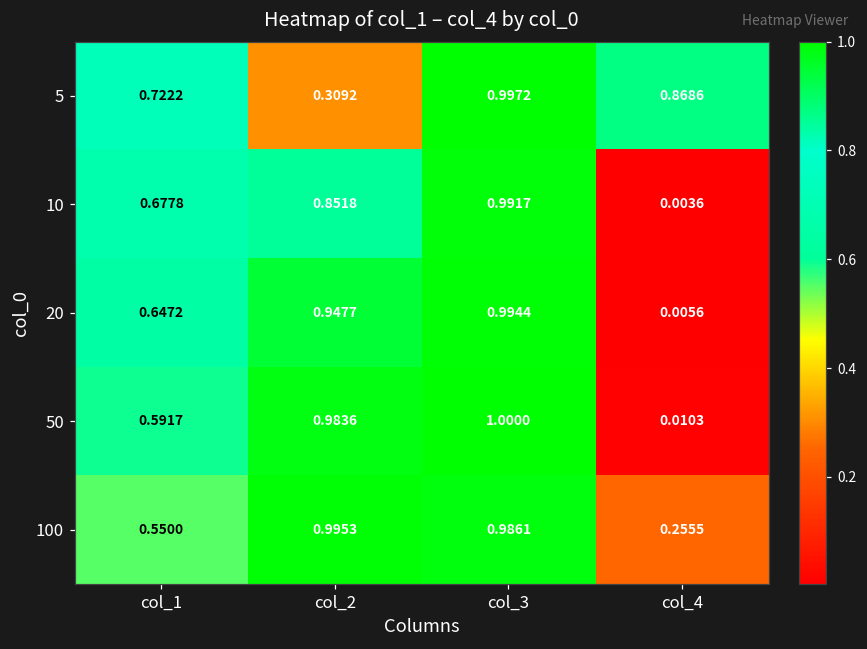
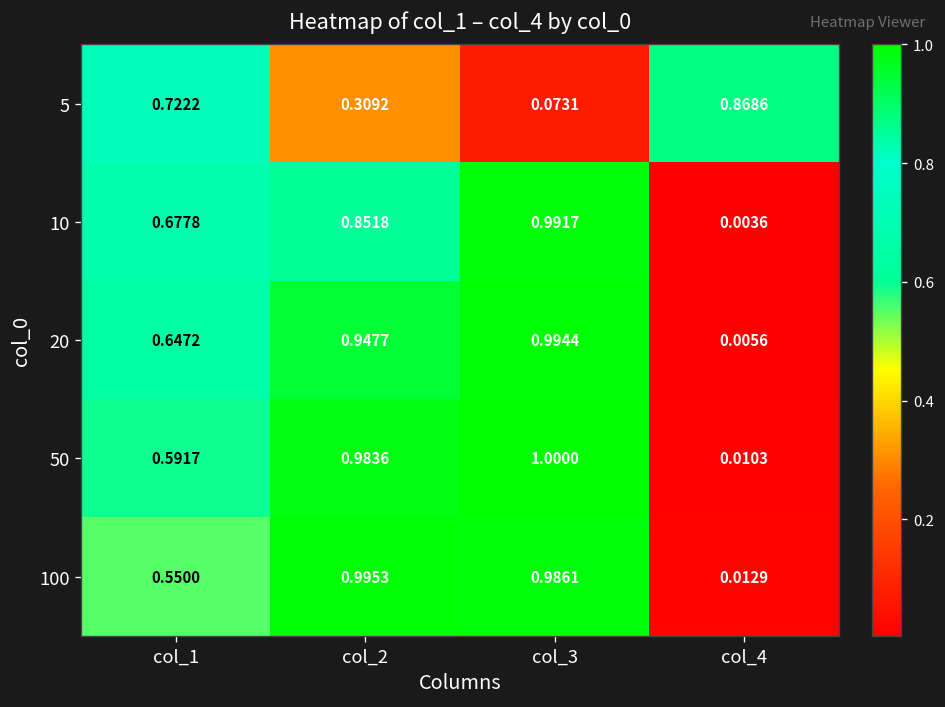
  {
    "5": {
      "col_1": 0.7222,
      "col_2": 0.3092,
-     "col_3": 0.9972,
+     "col_3": 0.0731,
      "col_4": 0.8686
    },
    "10": {
      "col_1": 0.6778,
      "col_2": 0.8518,
      "col_3": 0.9917,
      "col_4": 0.0036
    },
    "20": {
      "col_1": 0.6472,
      "col_2": 0.9477,
      "col_3": 0.9944,
      "col_4": 0.0056
    },
    "50": {
      "col_1": 0.5917,
      "col_2": 0.9836,
      "col_3": 1.0000,
      "col_4": 0.0103
    },
    "100": {
      "col_1": 0.5500,
      "col_2": 0.9953,
      "col_3": 0.9861,
-     "col_4": 0.2555
+     "col_4": 0.0129
    }
  }
